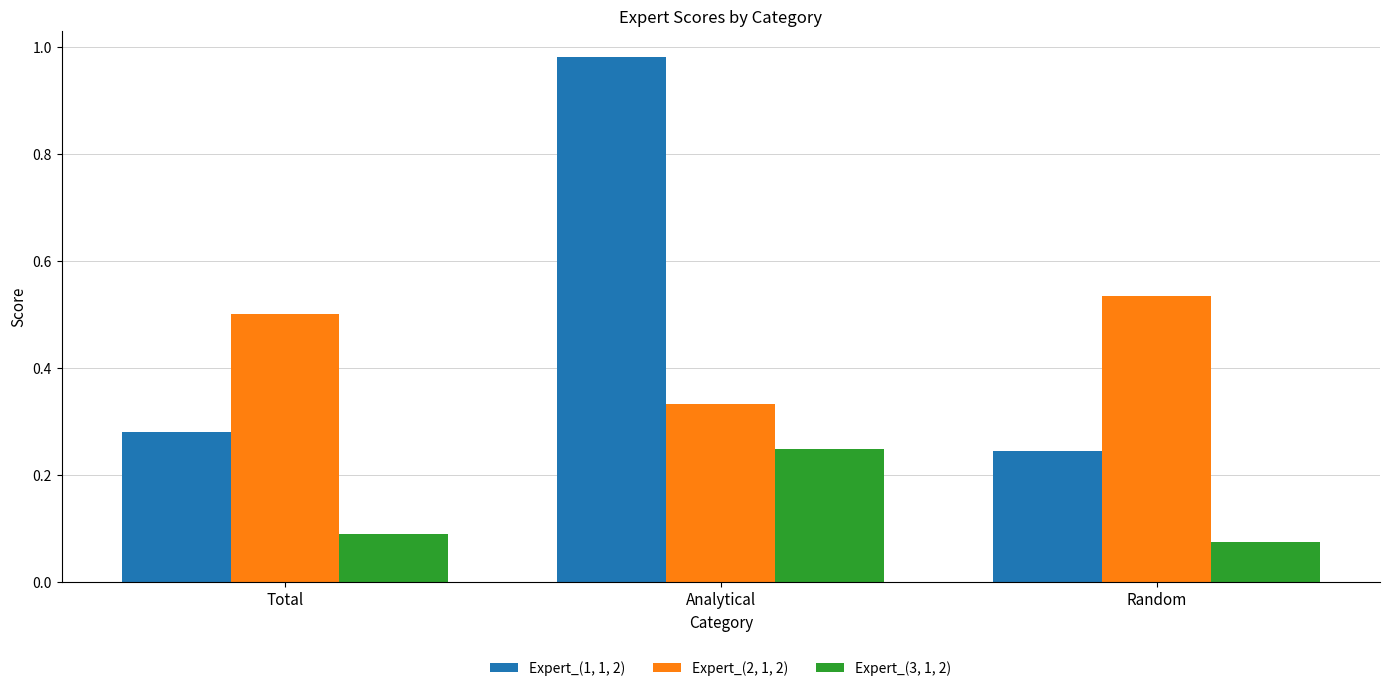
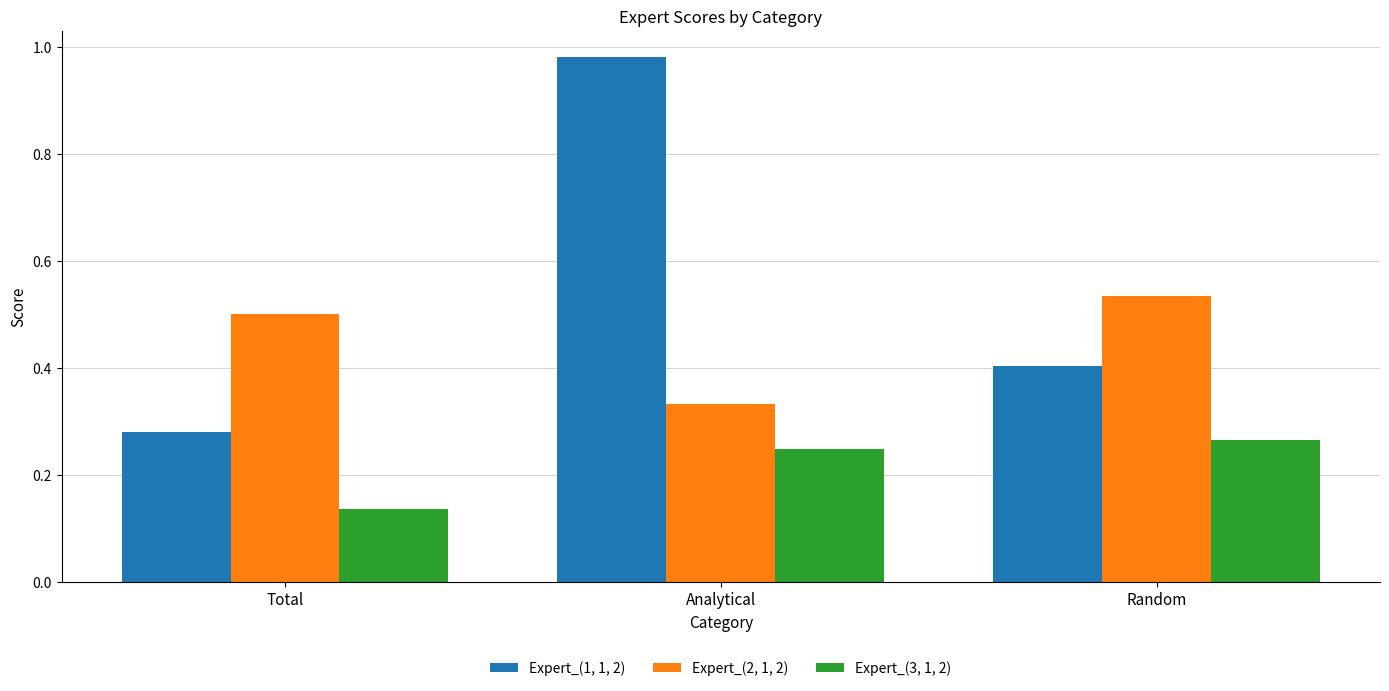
  {
    "Expert_(1, 1, 2)": {
      "Total": 0.28,
      "Analytical": 0.98,
-     "Random": 0.25
+     "Random": 0.40
    },
    "Expert_(2, 1, 2)": {
      "Total": 0.50,
      "Analytical": 0.33,
      "Random": 0.53
    },
    "Expert_(3, 1, 2)": {
-     "Total": 0.09,
+     "Total": 0.14,
      "Analytical": 0.25,
-     "Random": 0.08
+     "Random": 0.27
    }
  }
